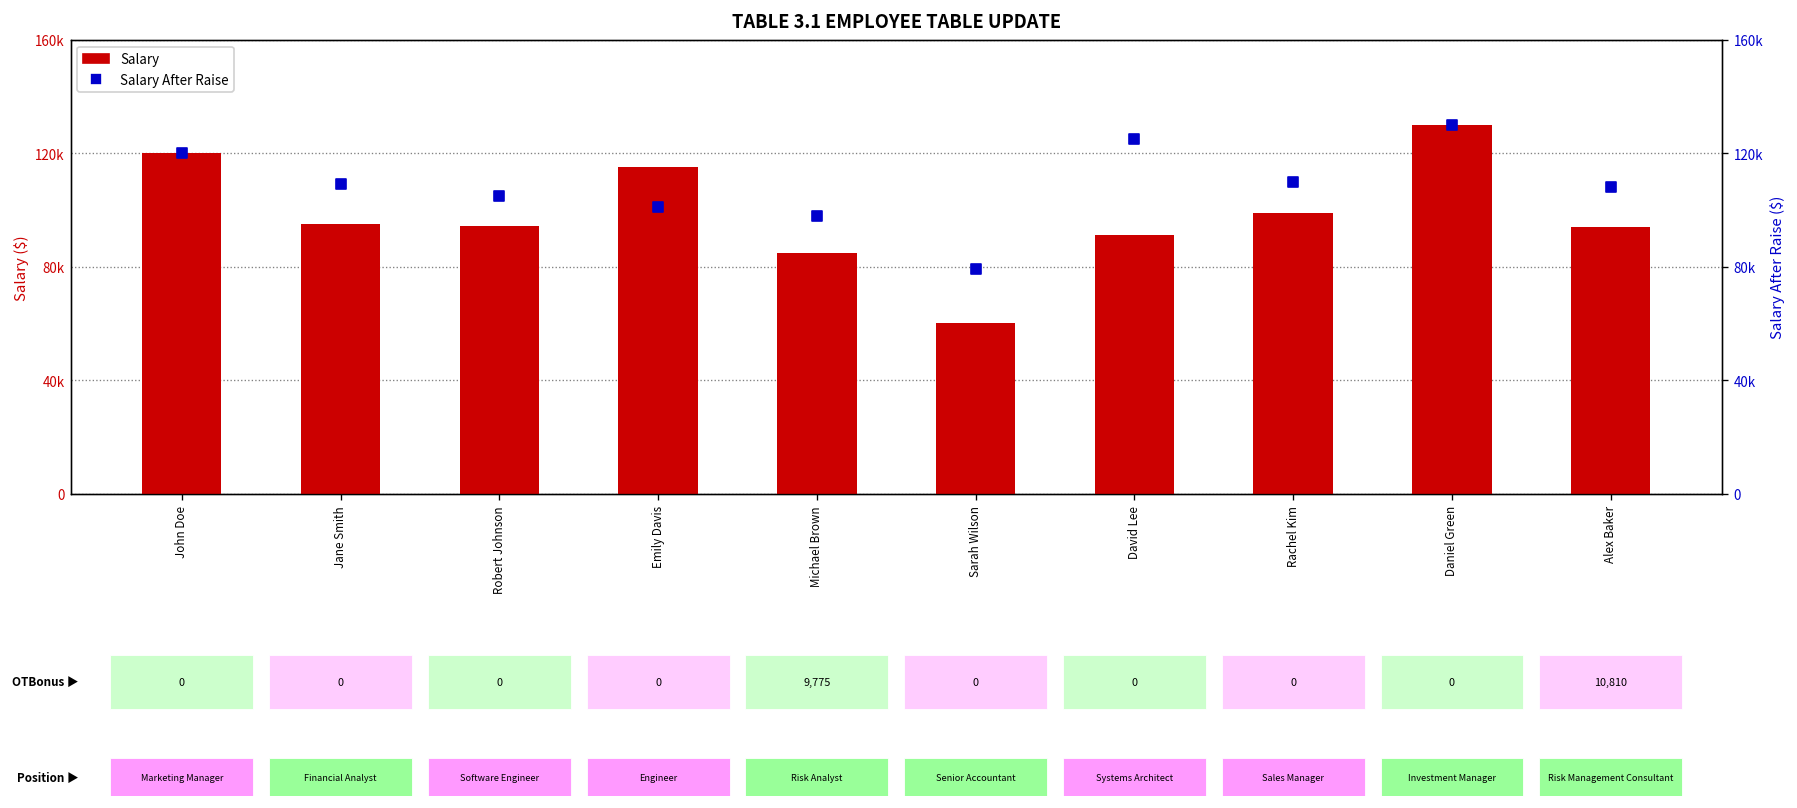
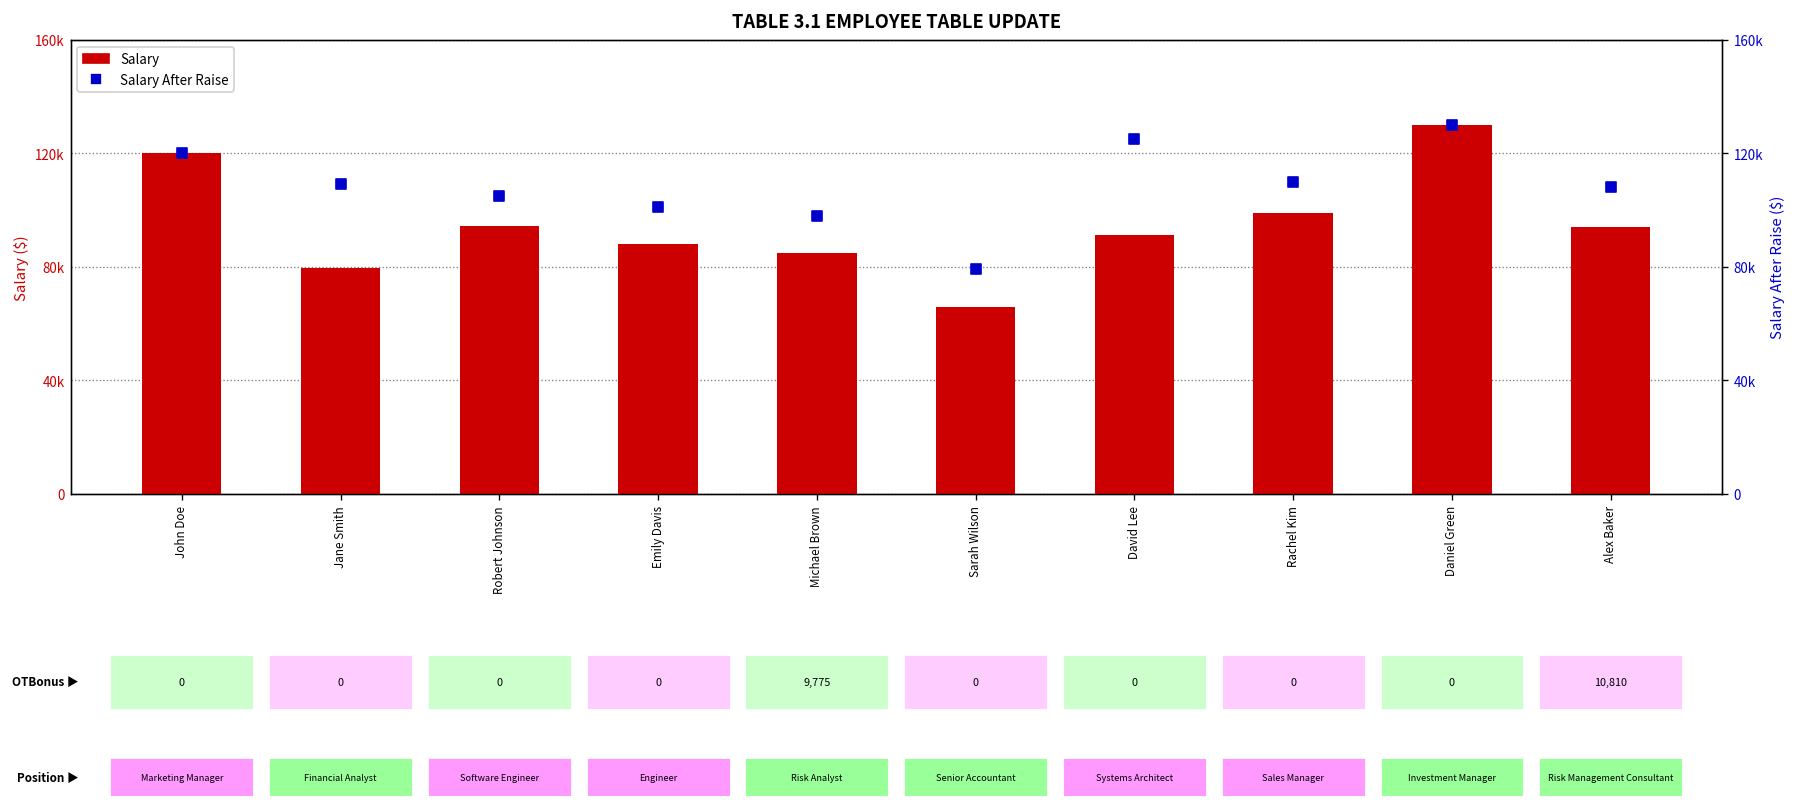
  {
    "Salary": {
      "John Doe": 120000,
-     "Jane Smith": 95000,
+     "Jane Smith": 80000,
      "Robert Johnson": 94000,
-     "Emily Davis": 115000,
+     "Emily Davis": 88000,
      "Michael Brown": 85000,
-     "Sarah Wilson": 60000,
+     "Sarah Wilson": 66000,
      "David Lee": 91000,
      "Rachel Kim": 99000,
      "Daniel Green": 130000,
      "Alex Baker": 94000
    }
  }
